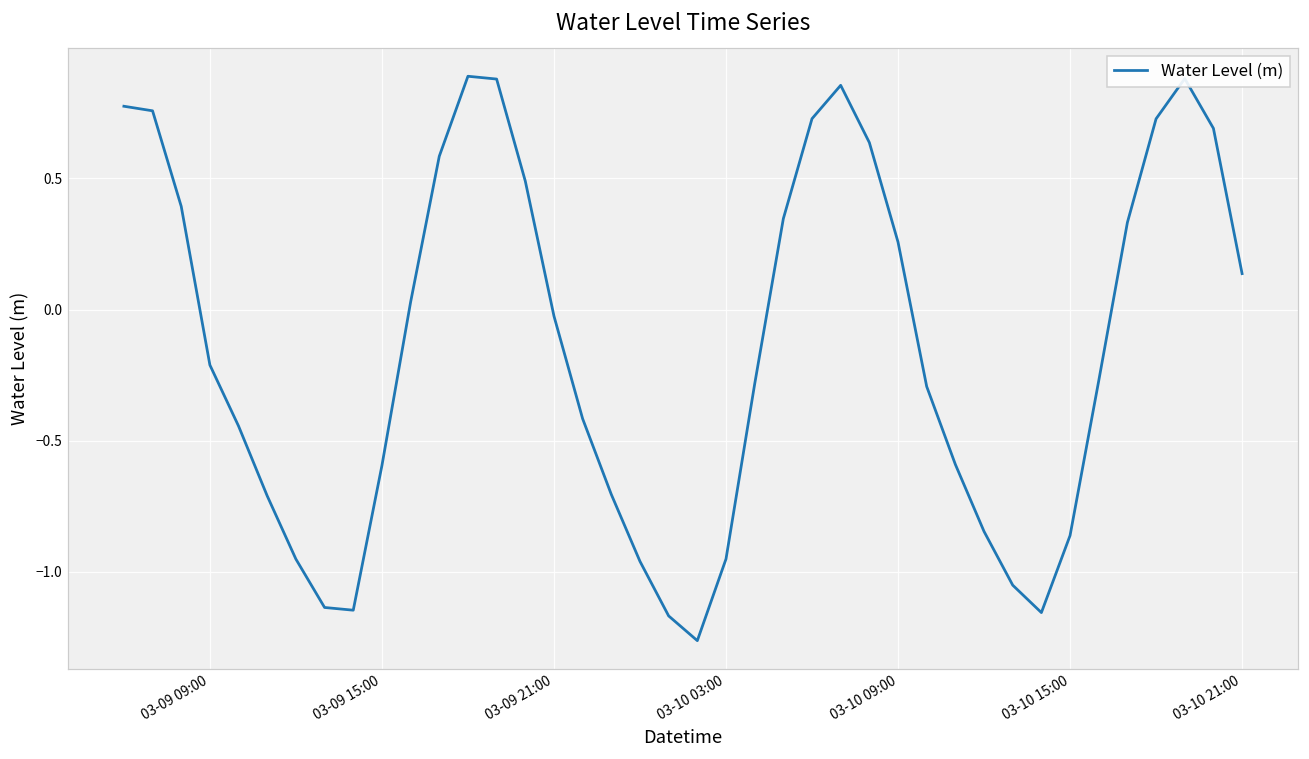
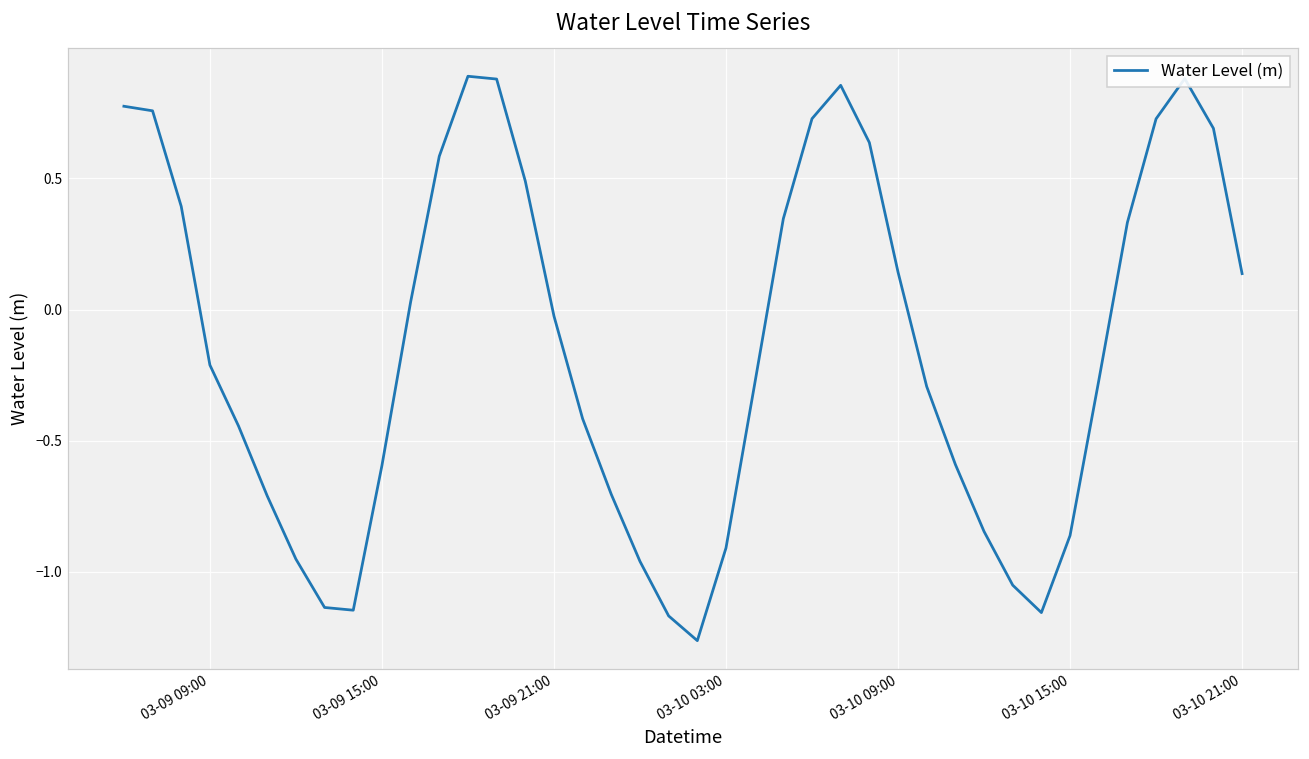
  {
    "03-09 09:00": -0.21,
    "03-09 15:00": -0.60,
    "03-09 21:00": -0.02,
-   "03-10 03:00": -0.95,
-   "03-10 09:00": 0.26,
+   "03-10 03:00": -0.91,
+   "03-10 09:00": 0.14,
    "03-10 15:00": -0.86,
    "03-10 21:00": 0.14
  }
